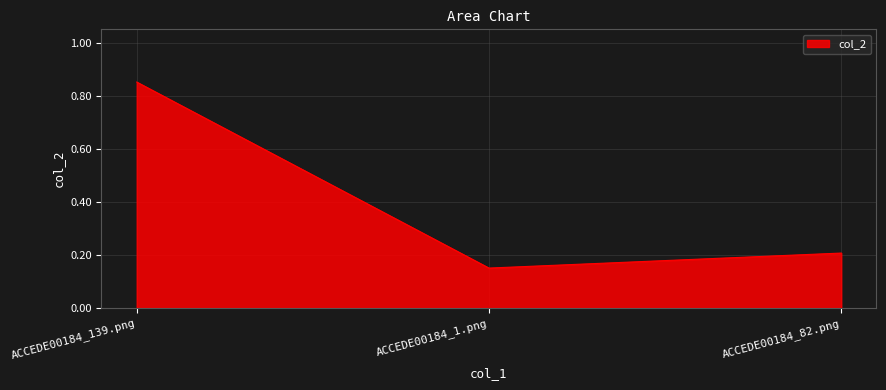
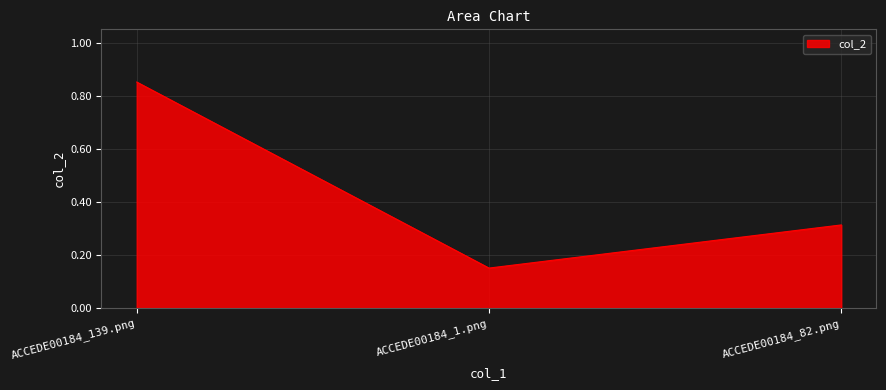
  {
    "ACCEDE00184_139.png": 0.85,
    "ACCEDE00184_1.png": 0.15,
-   "ACCEDE00184_82.png": 0.21
+   "ACCEDE00184_82.png": 0.31
  }
